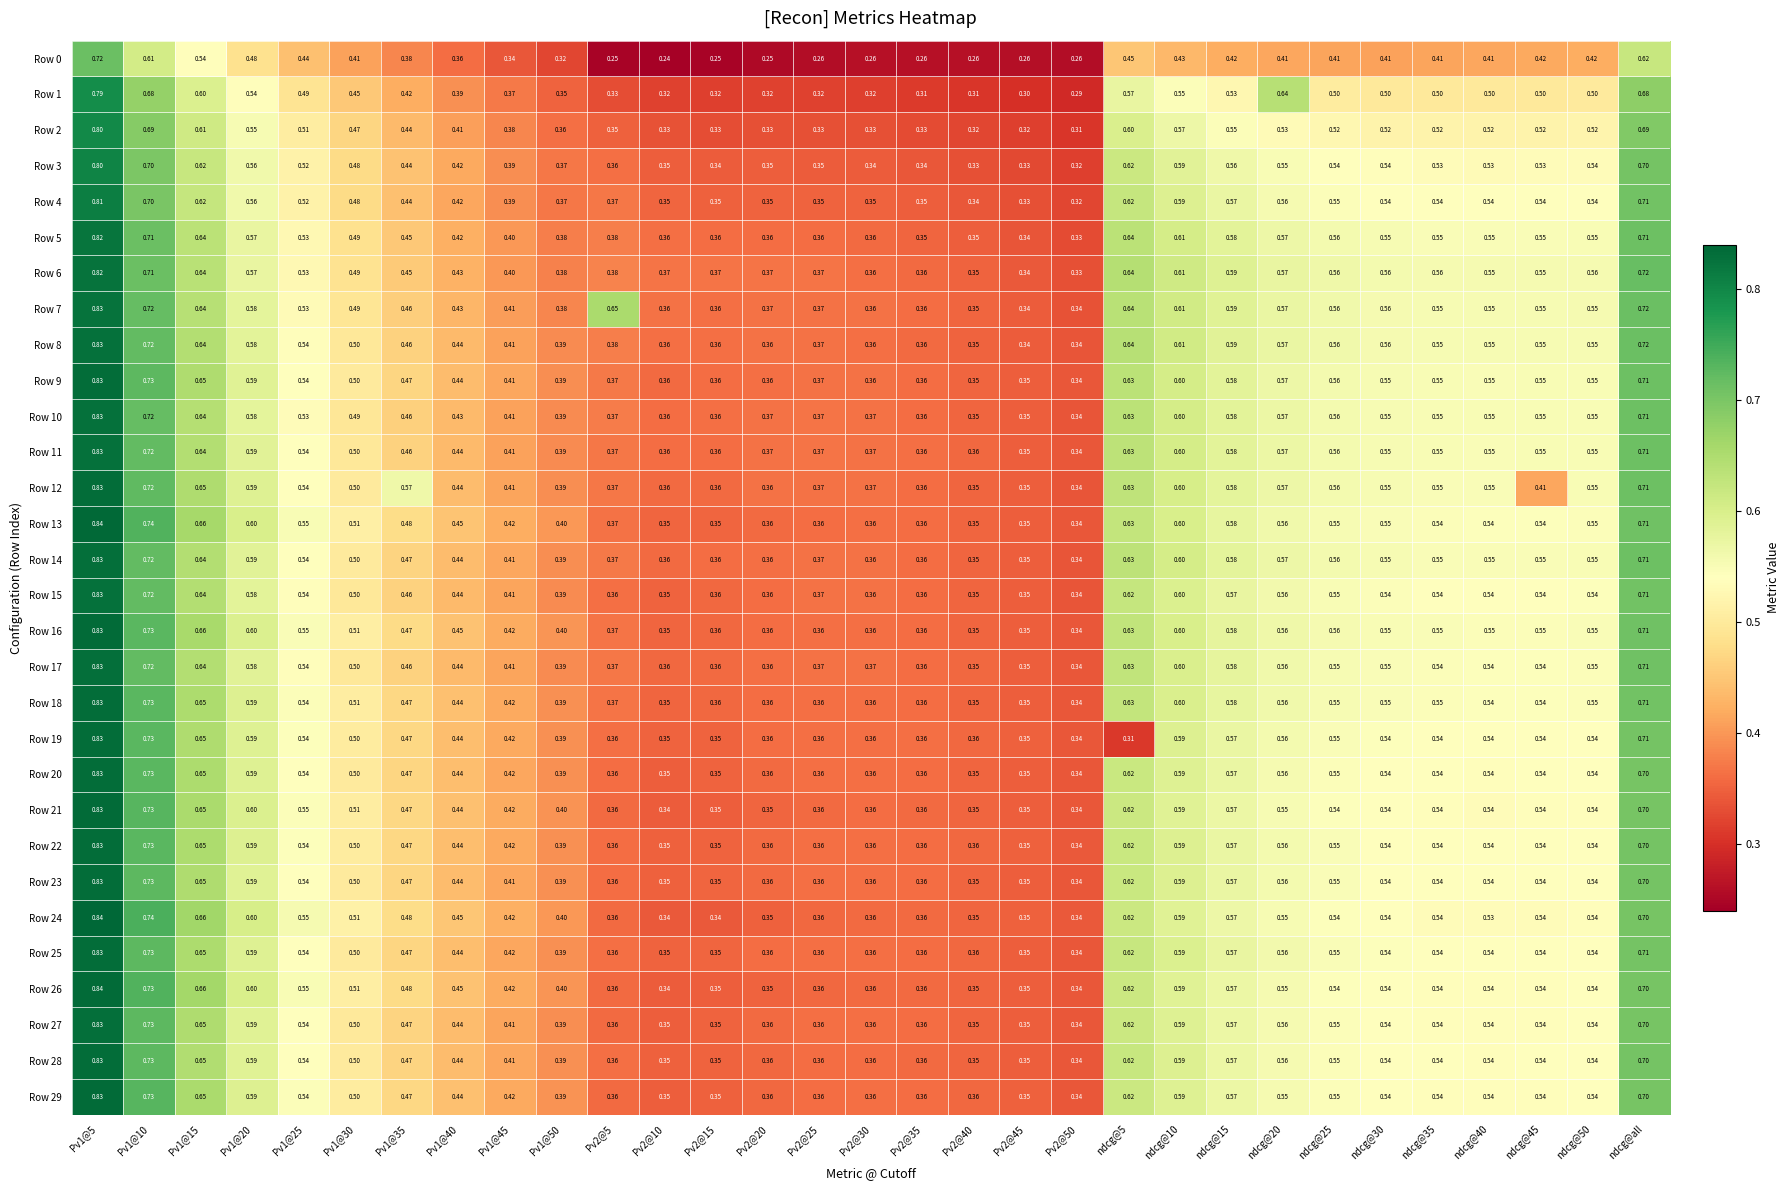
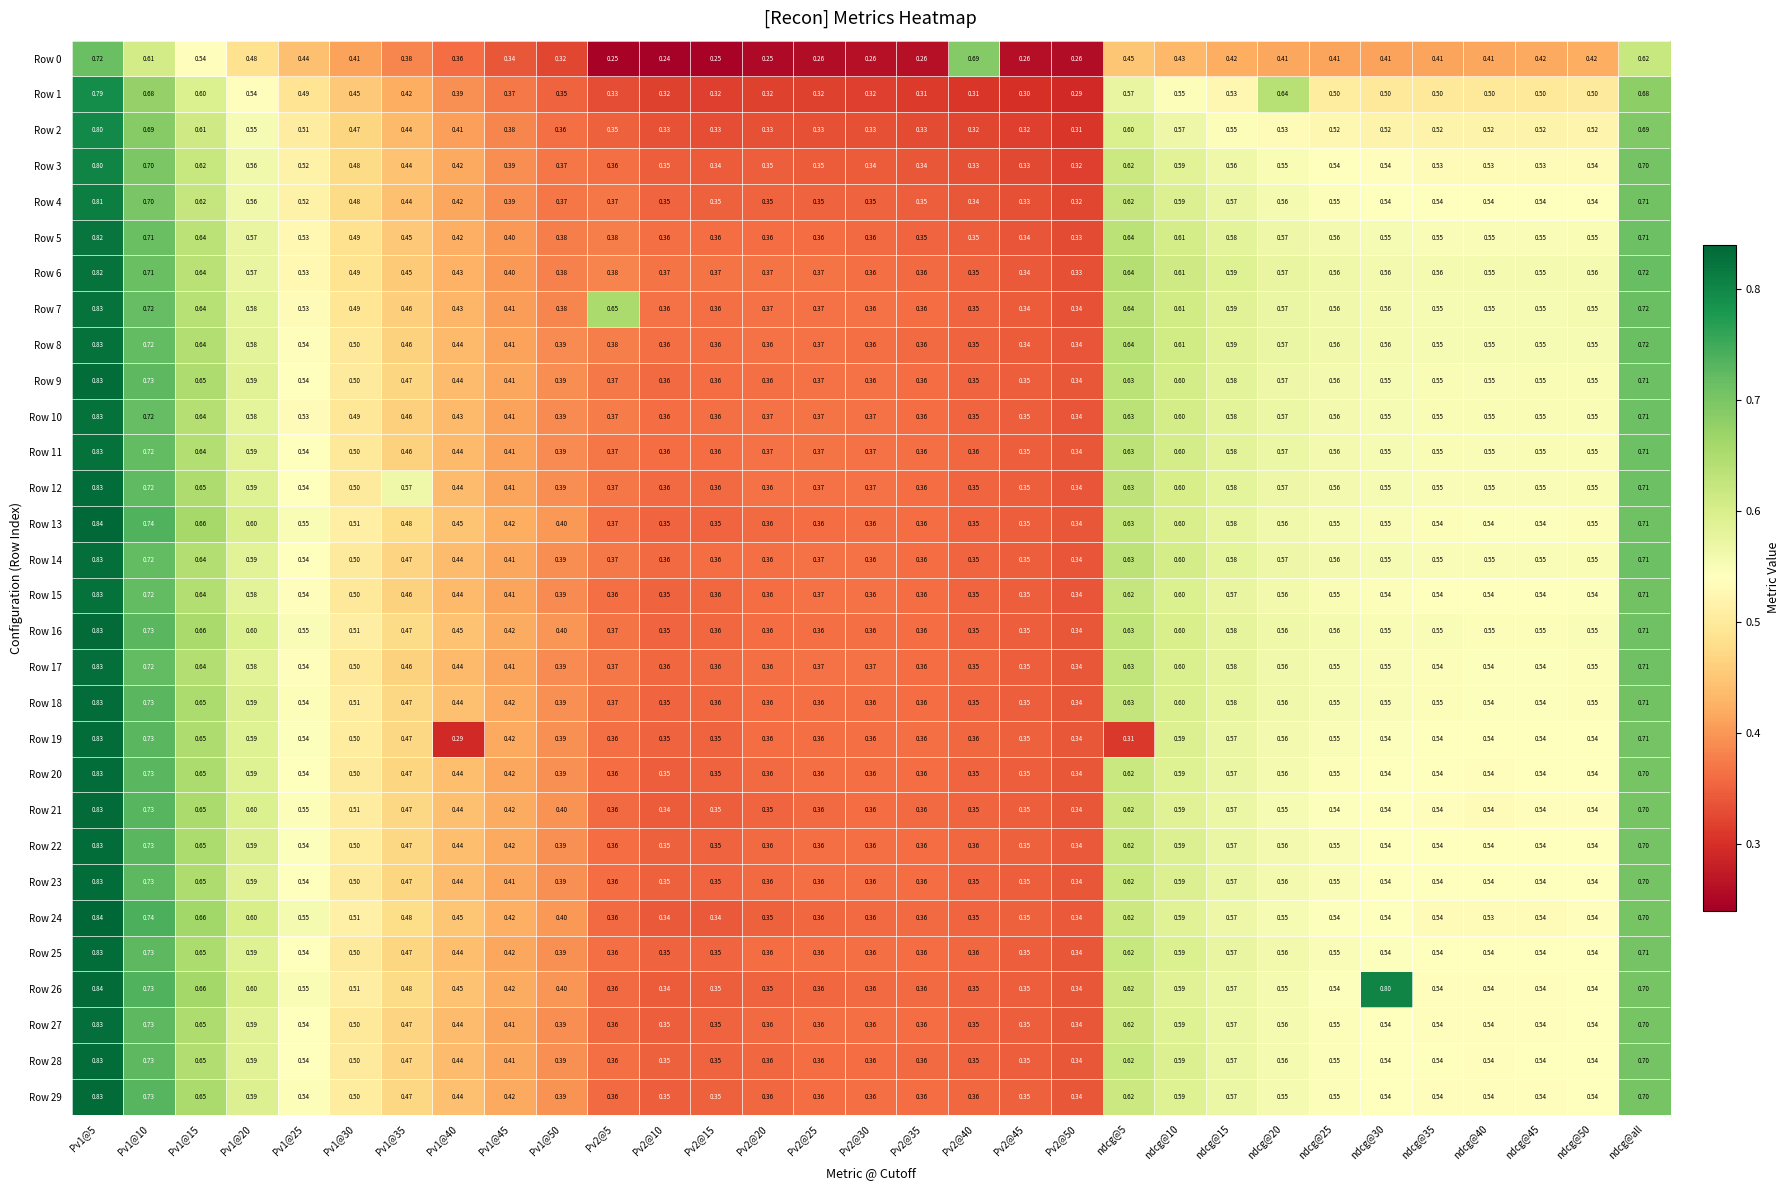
  {
    "Row 0": {
      "Pv1@5": 0.72,
      "Pv1@10": 0.61,
      "Pv1@15": 0.54,
      "Pv1@20": 0.48,
      "Pv1@25": 0.44,
      "Pv1@30": 0.41,
      "Pv1@35": 0.38,
      "Pv1@40": 0.36,
      "Pv1@45": 0.34,
      "Pv1@50": 0.32,
      "Pv2@5": 0.25,
      "Pv2@10": 0.24,
      "Pv2@15": 0.25,
      "Pv2@20": 0.25,
      "Pv2@25": 0.26,
      "Pv2@30": 0.26,
      "Pv2@35": 0.26,
-     "Pv2@40": 0.26,
+     "Pv2@40": 0.69,
      "Pv2@45": 0.26,
      "Pv2@50": 0.26,
      "ndcg@5": 0.45,
      "ndcg@10": 0.43,
      "ndcg@15": 0.42,
      "ndcg@20": 0.41,
      "ndcg@25": 0.41,
      "ndcg@30": 0.41,
      "ndcg@35": 0.41,
      "ndcg@40": 0.41,
      "ndcg@45": 0.42,
      "ndcg@50": 0.42,
      "ndcg@all": 0.62
    },
    "Row 12": {
      "Pv1@5": 0.83,
      "Pv1@10": 0.72,
      "Pv1@15": 0.65,
      "Pv1@20": 0.59,
      "Pv1@25": 0.54,
      "Pv1@30": 0.50,
      "Pv1@35": 0.57,
      "Pv1@40": 0.44,
      "Pv1@45": 0.41,
      "Pv1@50": 0.39,
      "Pv2@5": 0.37,
      "Pv2@10": 0.36,
      "Pv2@15": 0.36,
      "Pv2@20": 0.36,
      "Pv2@25": 0.37,
      "Pv2@30": 0.37,
      "Pv2@35": 0.36,
      "Pv2@40": 0.35,
      "Pv2@45": 0.35,
      "Pv2@50": 0.34,
      "ndcg@5": 0.63,
      "ndcg@10": 0.60,
      "ndcg@15": 0.58,
      "ndcg@20": 0.57,
      "ndcg@25": 0.56,
      "ndcg@30": 0.55,
      "ndcg@35": 0.55,
      "ndcg@40": 0.55,
-     "ndcg@45": 0.41,
+     "ndcg@45": 0.55,
      "ndcg@50": 0.55,
      "ndcg@all": 0.71
    },
    "Row 19": {
      "Pv1@5": 0.83,
      "Pv1@10": 0.73,
      "Pv1@15": 0.65,
      "Pv1@20": 0.59,
      "Pv1@25": 0.54,
      "Pv1@30": 0.50,
      "Pv1@35": 0.47,
-     "Pv1@40": 0.44,
+     "Pv1@40": 0.29,
      "Pv1@45": 0.42,
      "Pv1@50": 0.39,
      "Pv2@5": 0.36,
      "Pv2@10": 0.35,
      "Pv2@15": 0.35,
      "Pv2@20": 0.36,
      "Pv2@25": 0.36,
      "Pv2@30": 0.36,
      "Pv2@35": 0.36,
      "Pv2@40": 0.36,
      "Pv2@45": 0.35,
      "Pv2@50": 0.34,
      "ndcg@5": 0.31,
      "ndcg@10": 0.59,
      "ndcg@15": 0.57,
      "ndcg@20": 0.56,
      "ndcg@25": 0.55,
      "ndcg@30": 0.54,
      "ndcg@35": 0.54,
      "ndcg@40": 0.54,
      "ndcg@45": 0.54,
      "ndcg@50": 0.54,
      "ndcg@all": 0.71
    },
    "Row 26": {
      "Pv1@5": 0.84,
      "Pv1@10": 0.73,
      "Pv1@15": 0.66,
      "Pv1@20": 0.60,
      "Pv1@25": 0.55,
      "Pv1@30": 0.51,
      "Pv1@35": 0.48,
      "Pv1@40": 0.45,
      "Pv1@45": 0.42,
      "Pv1@50": 0.40,
      "Pv2@5": 0.36,
      "Pv2@10": 0.34,
      "Pv2@15": 0.35,
      "Pv2@20": 0.35,
      "Pv2@25": 0.36,
      "Pv2@30": 0.36,
      "Pv2@35": 0.36,
      "Pv2@40": 0.35,
      "Pv2@45": 0.35,
      "Pv2@50": 0.34,
      "ndcg@5": 0.62,
      "ndcg@10": 0.59,
      "ndcg@15": 0.57,
      "ndcg@20": 0.55,
      "ndcg@25": 0.54,
-     "ndcg@30": 0.54,
+     "ndcg@30": 0.80,
      "ndcg@35": 0.54,
      "ndcg@40": 0.54,
      "ndcg@45": 0.54,
      "ndcg@50": 0.54,
      "ndcg@all": 0.70
    }
  }
